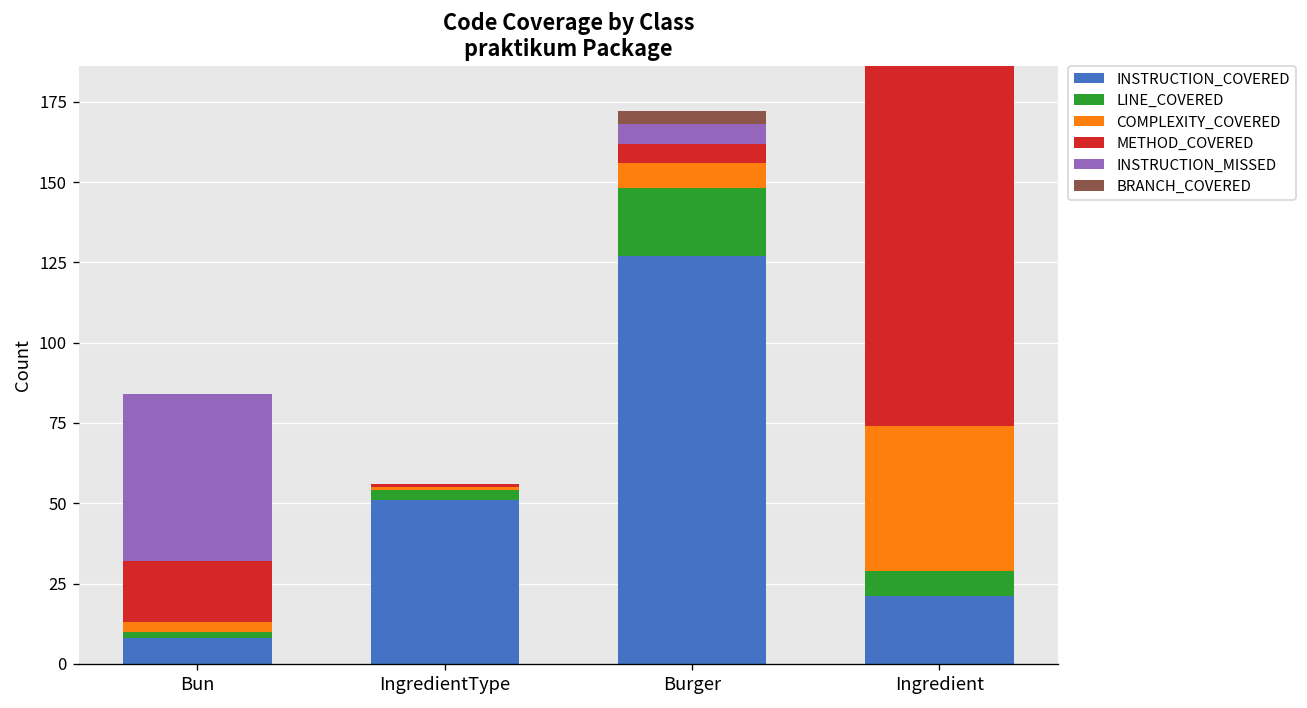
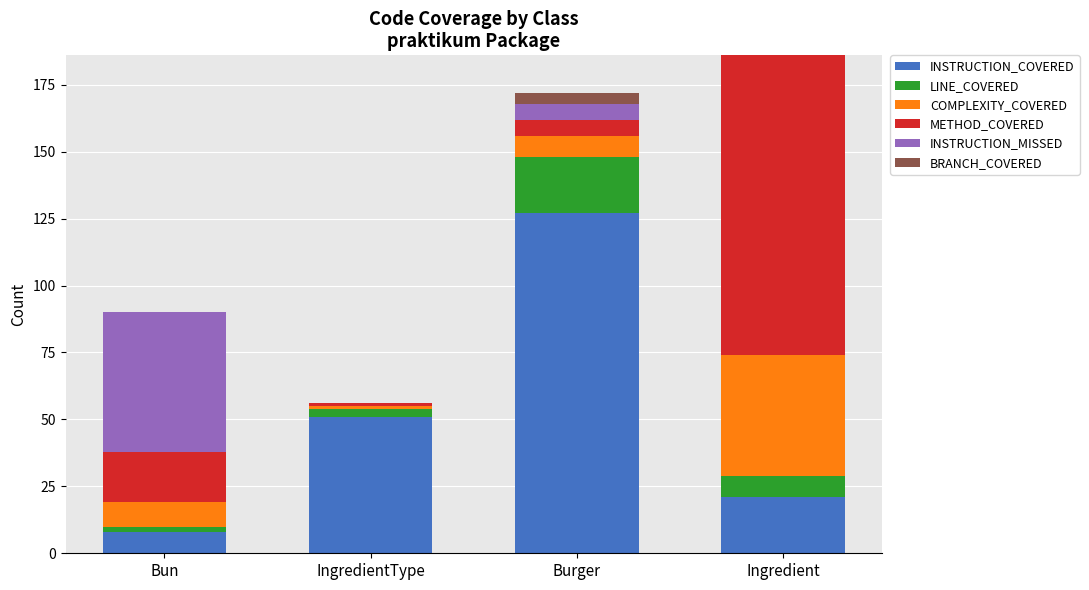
  {
    "INSTRUCTION_COVERED": {
      "Bun": 8,
      "IngredientType": 51,
      "Burger": 127,
      "Ingredient": 21
    },
    "LINE_COVERED": {
      "Bun": 2,
      "IngredientType": 3,
      "Burger": 21,
      "Ingredient": 8
    },
    "COMPLEXITY_COVERED": {
-     "Bun": 3,
+     "Bun": 9,
      "IngredientType": 1,
      "Burger": 8,
      "Ingredient": 45
    },
    "METHOD_COVERED": {
      "Bun": 19,
      "IngredientType": 1,
      "Burger": 6,
      "Ingredient": 112
    },
    "INSTRUCTION_MISSED": {
      "Bun": 52,
      "IngredientType": 0,
      "Burger": 6,
      "Ingredient": 0
    },
    "BRANCH_COVERED": {
      "Bun": 0,
      "IngredientType": 0,
      "Burger": 4,
      "Ingredient": 0
    }
  }
